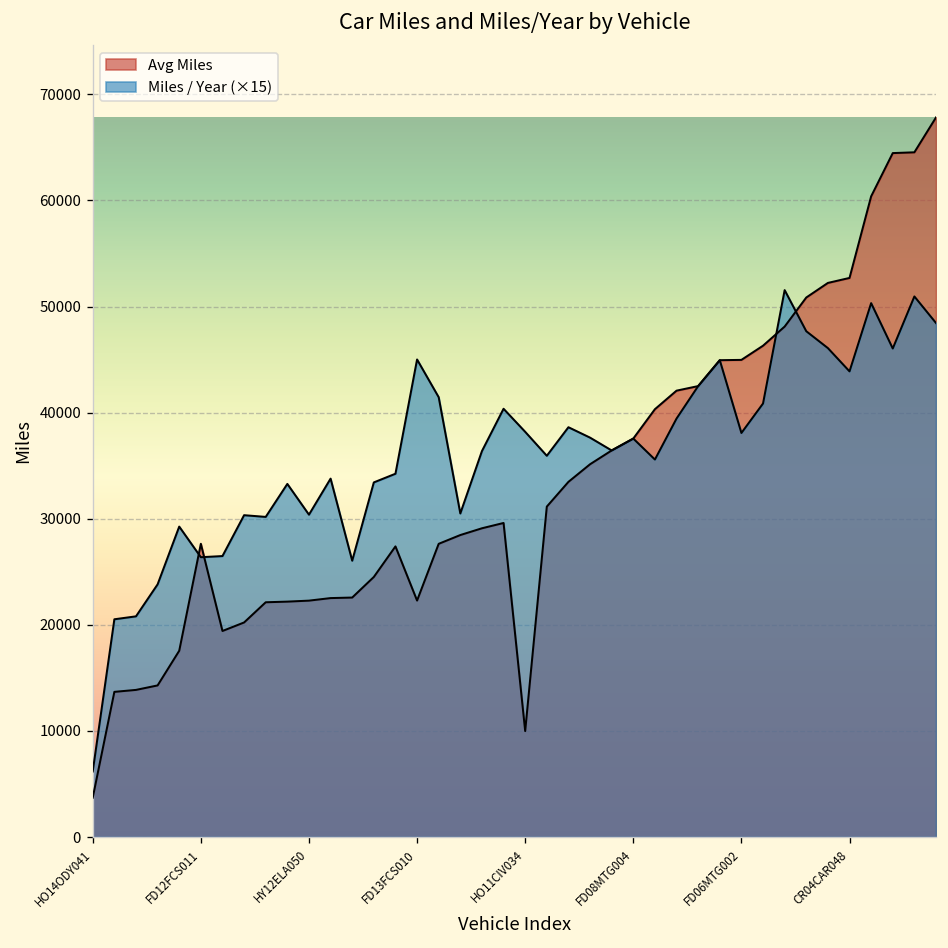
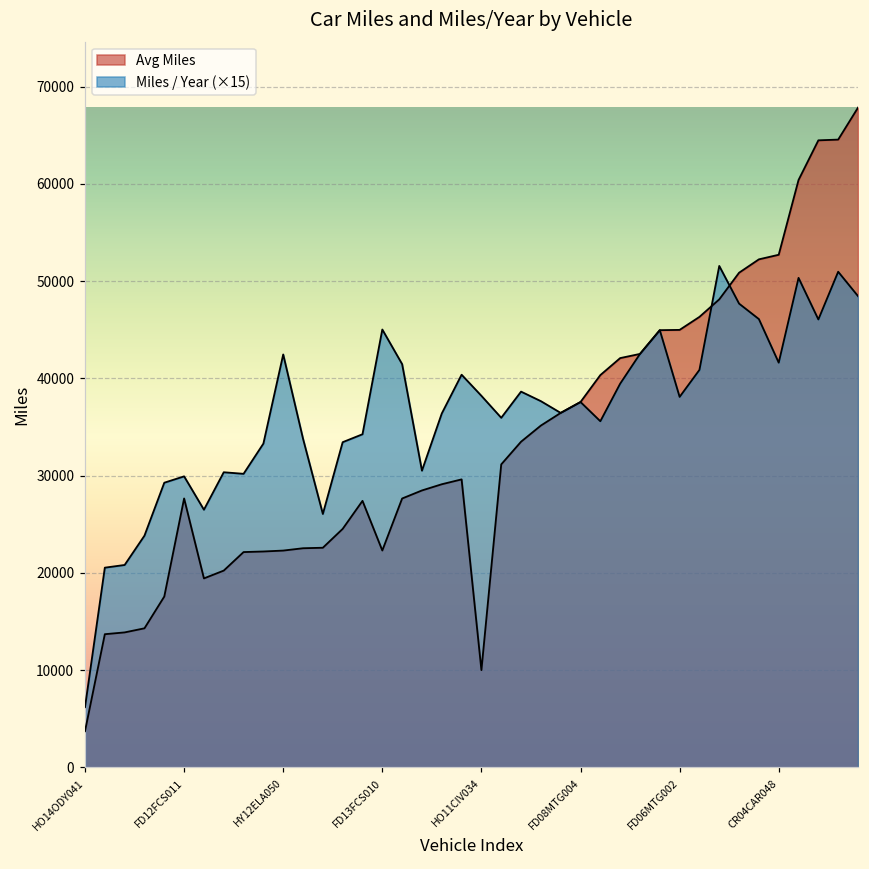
  {
    "Avg Miles": {
      "HO14ODY041": 4000,
      "FD12FCS011": 28000,
      "HY12ELA050": 22000,
      "FD13FCS010": 22000,
      "HO11CIV034": 10000,
      "FD06MTG002": 45000,
      "CR04CAR048": 53000
    },
    "Miles / Year (×15)": {
      "HO14ODY041": 6000,
-     "FD12FCS011": 26000,
-     "HY12ELA050": 30000,
+     "FD12FCS011": 30000,
+     "HY12ELA050": 42000,
      "FD13FCS010": 45000,
      "HO11CIV034": 38000,
      "FD06MTG002": 38000,
-     "CR04CAR048": 44000
+     "CR04CAR048": 42000
    }
  }
